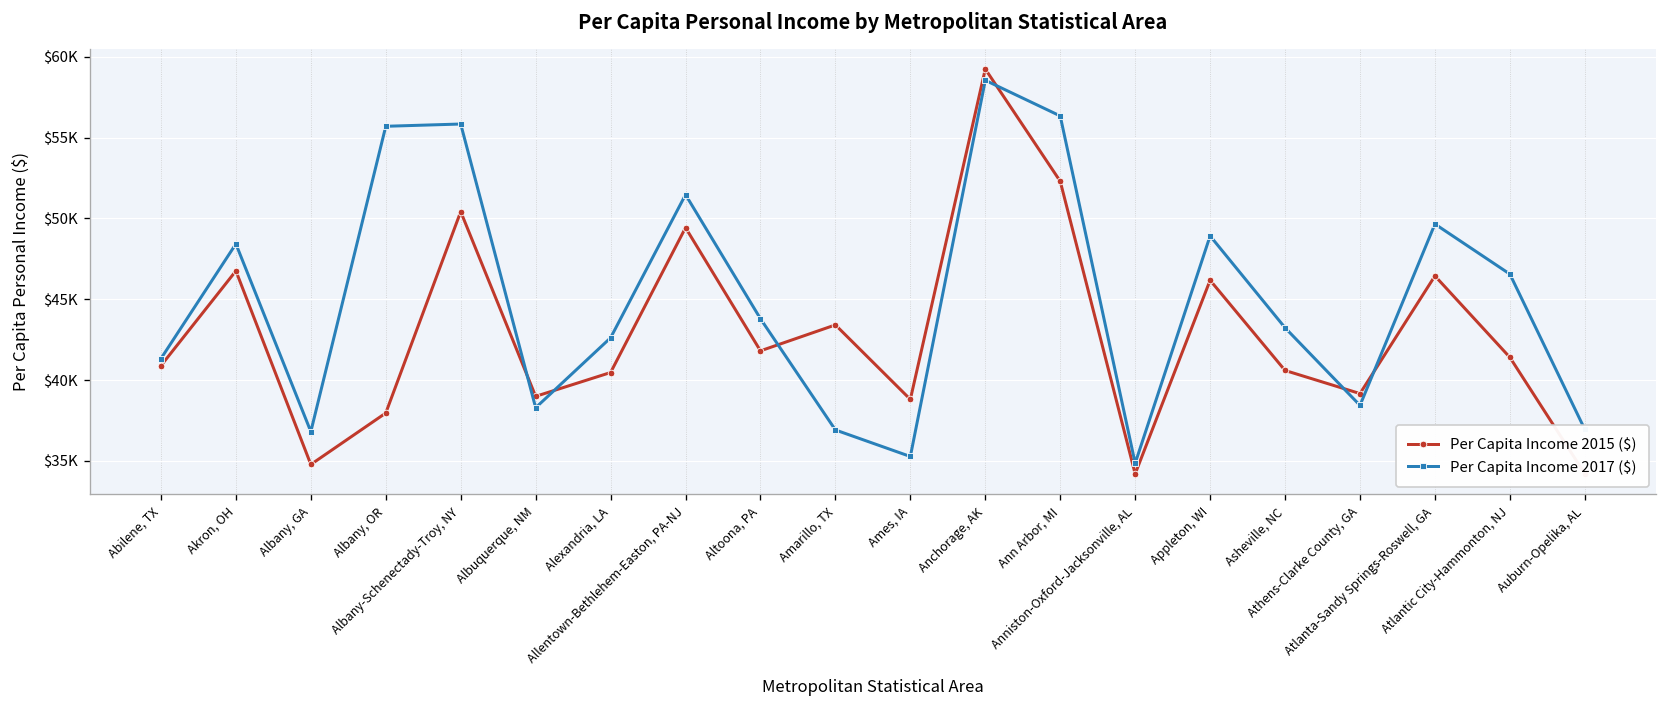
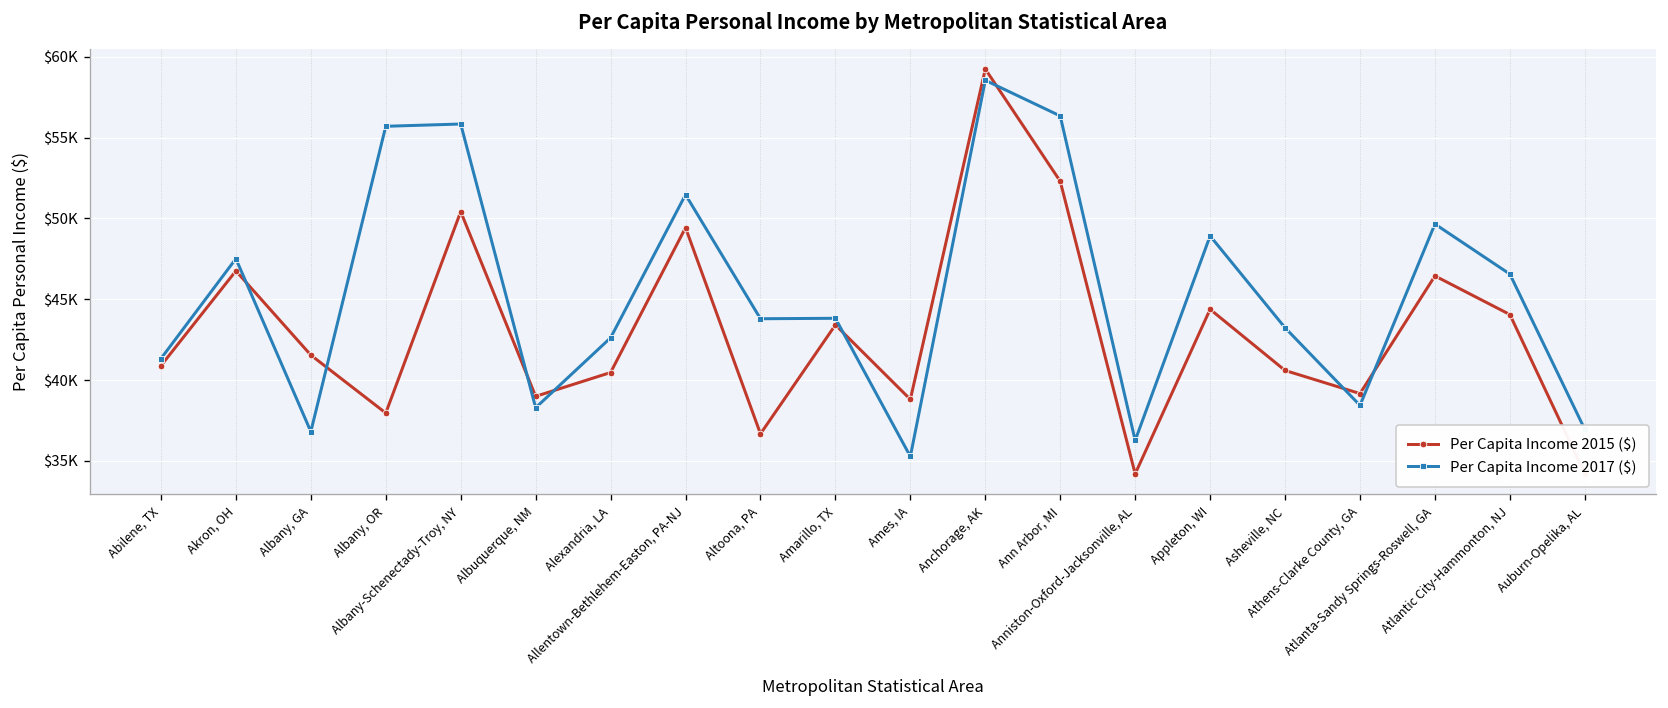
  {
    "Per Capita Income 2015 ($)": {
      "Abilene, TX": "$40900",
      "Akron, OH": "$46800",
-     "Albany, GA": "$34800",
+     "Albany, GA": "$41500",
      "Albany, OR": "$38000",
      "Albany-Schenectady-Troy, NY": "$50400",
      "Albuquerque, NM": "$39000",
      "Alexandria, LA": "$40500",
      "Allentown-Bethlehem-Easton, PA-NJ": "$49400",
-     "Altoona, PA": "$41800",
+     "Altoona, PA": "$36700",
      "Amarillo, TX": "$43400",
      "Ames, IA": "$38800",
      "Anchorage, AK": "$59300",
      "Ann Arbor, MI": "$52300",
      "Anniston-Oxford-Jacksonville, AL": "$34200",
-     "Appleton, WI": "$46200",
+     "Appleton, WI": "$44400",
      "Asheville, NC": "$40600",
      "Athens-Clarke County, GA": "$39200",
      "Atlanta-Sandy Springs-Roswell, GA": "$46400",
-     "Atlantic City-Hammonton, NJ": "$41400"
+     "Atlantic City-Hammonton, NJ": "$44100"
    },
    "Per Capita Income 2017 ($)": {
      "Abilene, TX": "$41300",
-     "Akron, OH": "$48400",
+     "Akron, OH": "$47500",
      "Albany, GA": "$36800",
      "Albany, OR": "$55700",
      "Albany-Schenectady-Troy, NY": "$55800",
      "Albuquerque, NM": "$38300",
      "Alexandria, LA": "$42600",
      "Allentown-Bethlehem-Easton, PA-NJ": "$51500",
      "Altoona, PA": "$43800",
-     "Amarillo, TX": "$36900",
+     "Amarillo, TX": "$43800",
      "Ames, IA": "$35300",
      "Anchorage, AK": "$58600",
      "Ann Arbor, MI": "$56300",
-     "Anniston-Oxford-Jacksonville, AL": "$34800",
+     "Anniston-Oxford-Jacksonville, AL": "$36300",
      "Appleton, WI": "$48900",
      "Asheville, NC": "$43200",
      "Athens-Clarke County, GA": "$38400",
      "Atlanta-Sandy Springs-Roswell, GA": "$49700",
      "Atlantic City-Hammonton, NJ": "$46600"
    }
  }
